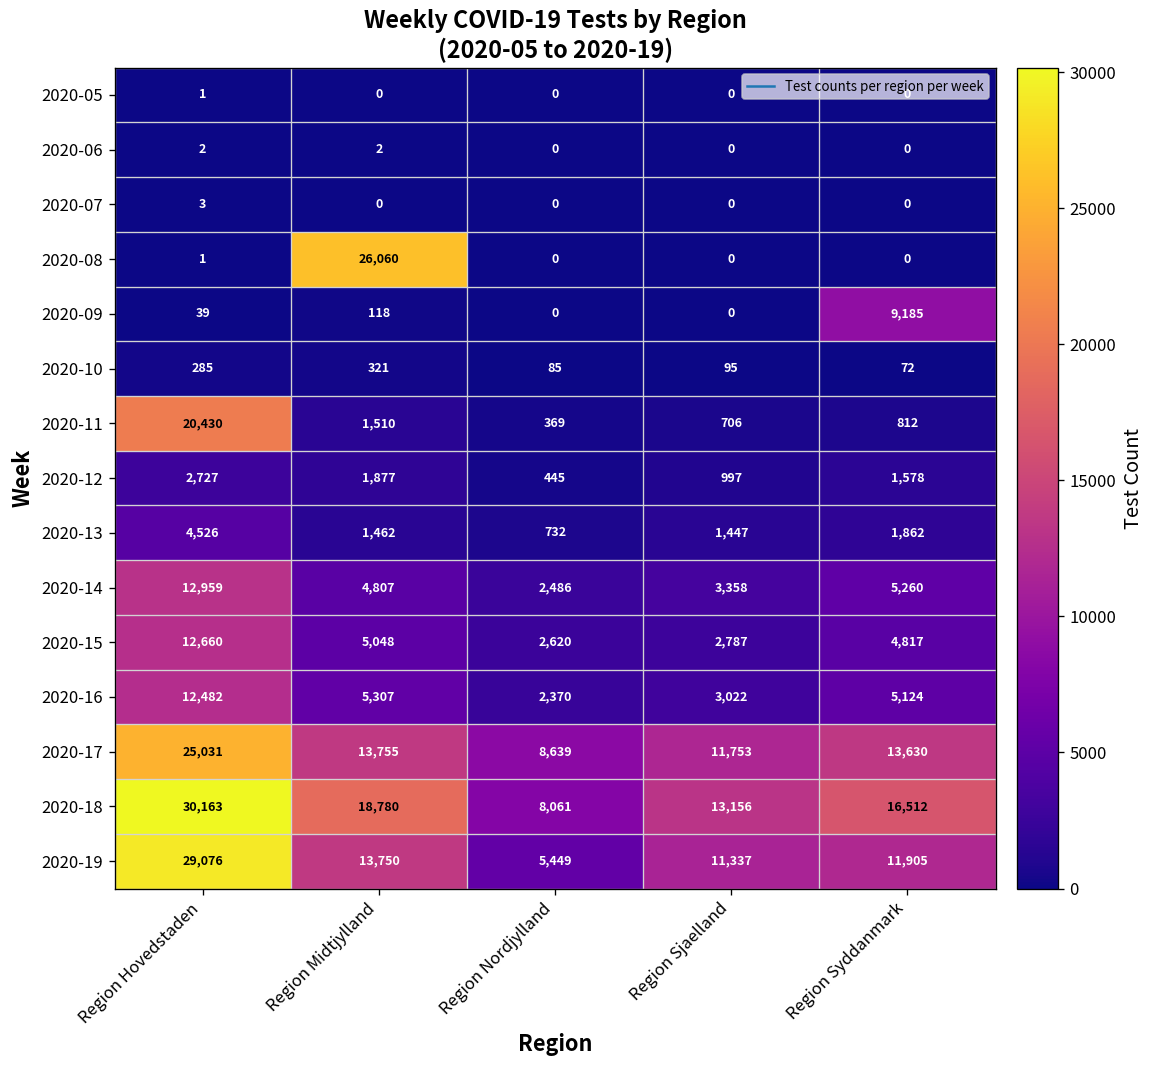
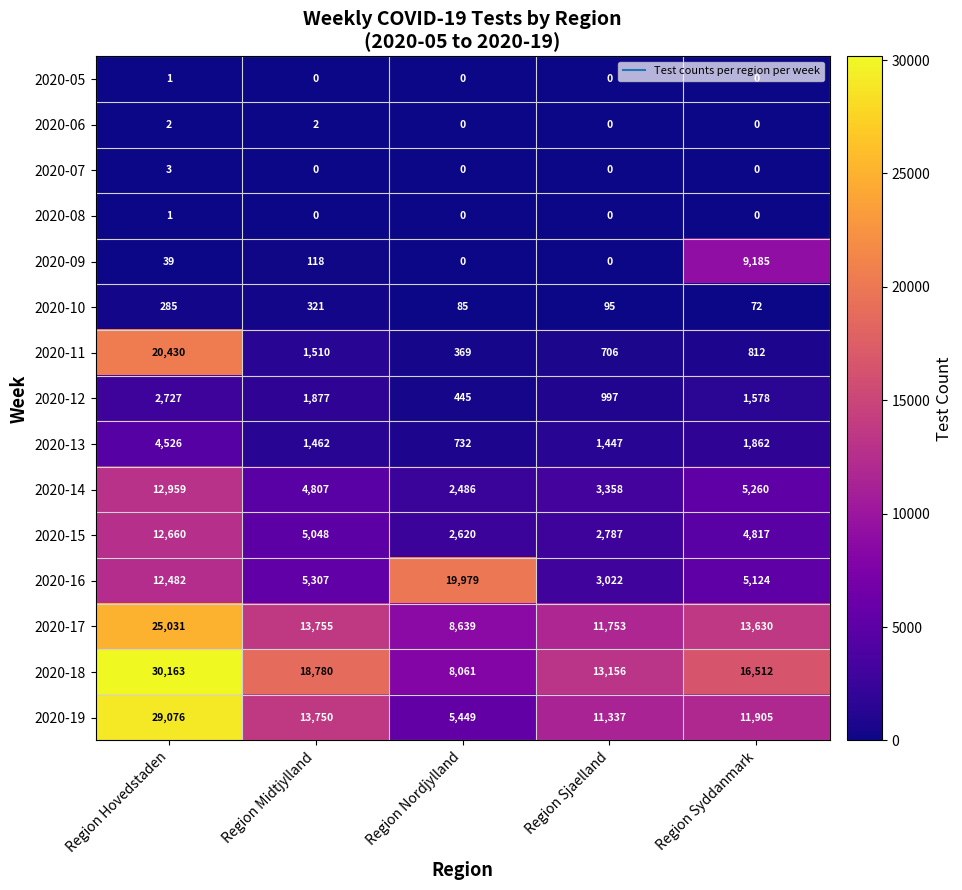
  {
    "2020-05": {
      "Region Hovedstaden": "1",
      "Region Midtjylland": "0",
      "Region Nordjylland": "0",
      "Region Sjaelland": "0"
    },
    "2020-06": {
      "Region Hovedstaden": "2",
      "Region Midtjylland": "2",
      "Region Nordjylland": "0",
      "Region Sjaelland": "0",
      "Region Syddanmark": "0"
    },
    "2020-07": {
      "Region Hovedstaden": "3",
      "Region Midtjylland": "0",
      "Region Nordjylland": "0",
      "Region Sjaelland": "0",
      "Region Syddanmark": "0"
    },
    "2020-08": {
      "Region Hovedstaden": "1",
-     "Region Midtjylland": "26,060",
+     "Region Midtjylland": "0",
      "Region Nordjylland": "0",
      "Region Sjaelland": "0",
      "Region Syddanmark": "0"
    },
    "2020-09": {
      "Region Hovedstaden": "39",
      "Region Midtjylland": "118",
      "Region Nordjylland": "0",
      "Region Sjaelland": "0",
      "Region Syddanmark": "9,185"
    },
    "2020-10": {
      "Region Hovedstaden": "285",
      "Region Midtjylland": "321",
      "Region Nordjylland": "85",
      "Region Sjaelland": "95",
      "Region Syddanmark": "72"
    },
    "2020-11": {
      "Region Hovedstaden": "20,430",
      "Region Midtjylland": "1,510",
      "Region Nordjylland": "369",
      "Region Sjaelland": "706",
      "Region Syddanmark": "812"
    },
    "2020-12": {
      "Region Hovedstaden": "2,727",
      "Region Midtjylland": "1,877",
      "Region Nordjylland": "445",
      "Region Sjaelland": "997",
      "Region Syddanmark": "1,578"
    },
    "2020-13": {
      "Region Hovedstaden": "4,526",
      "Region Midtjylland": "1,462",
      "Region Nordjylland": "732",
      "Region Sjaelland": "1,447",
      "Region Syddanmark": "1,862"
    },
    "2020-14": {
      "Region Hovedstaden": "12,959",
      "Region Midtjylland": "4,807",
      "Region Nordjylland": "2,486",
      "Region Sjaelland": "3,358",
      "Region Syddanmark": "5,260"
    },
    "2020-15": {
      "Region Hovedstaden": "12,660",
      "Region Midtjylland": "5,048",
      "Region Nordjylland": "2,620",
      "Region Sjaelland": "2,787",
      "Region Syddanmark": "4,817"
    },
    "2020-16": {
      "Region Hovedstaden": "12,482",
      "Region Midtjylland": "5,307",
-     "Region Nordjylland": "2,370",
+     "Region Nordjylland": "19,979",
      "Region Sjaelland": "3,022",
      "Region Syddanmark": "5,124"
    },
    "2020-17": {
      "Region Hovedstaden": "25,031",
      "Region Midtjylland": "13,755",
      "Region Nordjylland": "8,639",
      "Region Sjaelland": "11,753",
      "Region Syddanmark": "13,630"
    },
    "2020-18": {
      "Region Hovedstaden": "30,163",
      "Region Midtjylland": "18,780",
      "Region Nordjylland": "8,061",
      "Region Sjaelland": "13,156",
      "Region Syddanmark": "16,512"
    },
    "2020-19": {
      "Region Hovedstaden": "29,076",
      "Region Midtjylland": "13,750",
      "Region Nordjylland": "5,449",
      "Region Sjaelland": "11,337",
      "Region Syddanmark": "11,905"
    }
  }
